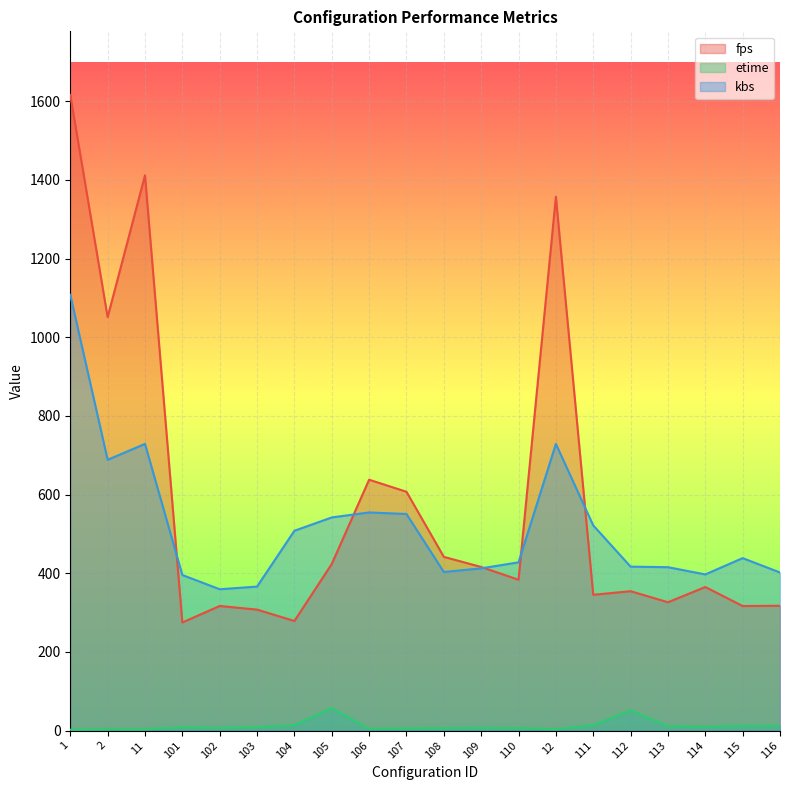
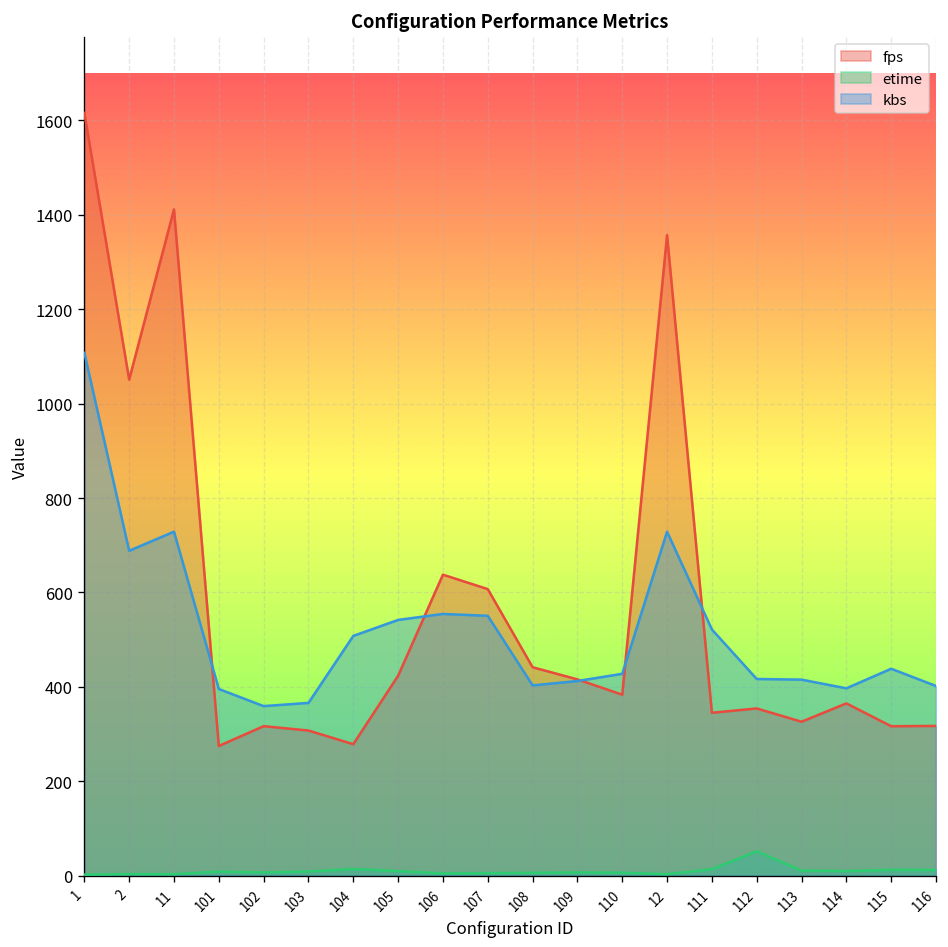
  {
    "fps": {
      "1": 1620,
      "2": 1050,
      "11": 1410,
      "101": 270,
      "102": 320,
      "103": 310,
      "104": 280,
      "105": 420,
      "106": 640,
      "107": 610,
      "108": 440,
      "110": 380,
      "12": 1360,
      "111": 350,
      "112": 350,
      "113": 330,
      "114": 370,
      "115": 320,
      "116": 320
    },
    "etime": {
      "1": 0,
      "2": 0,
      "11": 0,
      "101": 10,
      "102": 10,
      "103": 10,
      "104": 10,
-     "105": 60,
+     "105": 10,
      "106": 0,
      "107": 10,
      "108": 10,
      "109": 10,
      "110": 10,
      "12": 0,
      "111": 10,
      "112": 50,
      "113": 10,
      "114": 10,
      "115": 10,
      "116": 10
    },
    "kbs": {
      "1": 1110,
      "2": 690,
      "11": 730,
      "101": 400,
      "102": 360,
      "103": 370,
      "104": 510,
      "105": 540,
      "106": 550,
      "107": 550,
      "108": 400,
      "110": 430,
      "12": 730,
      "111": 520,
      "112": 420,
      "113": 420,
      "114": 400,
      "115": 440,
      "116": 400
    }
  }
